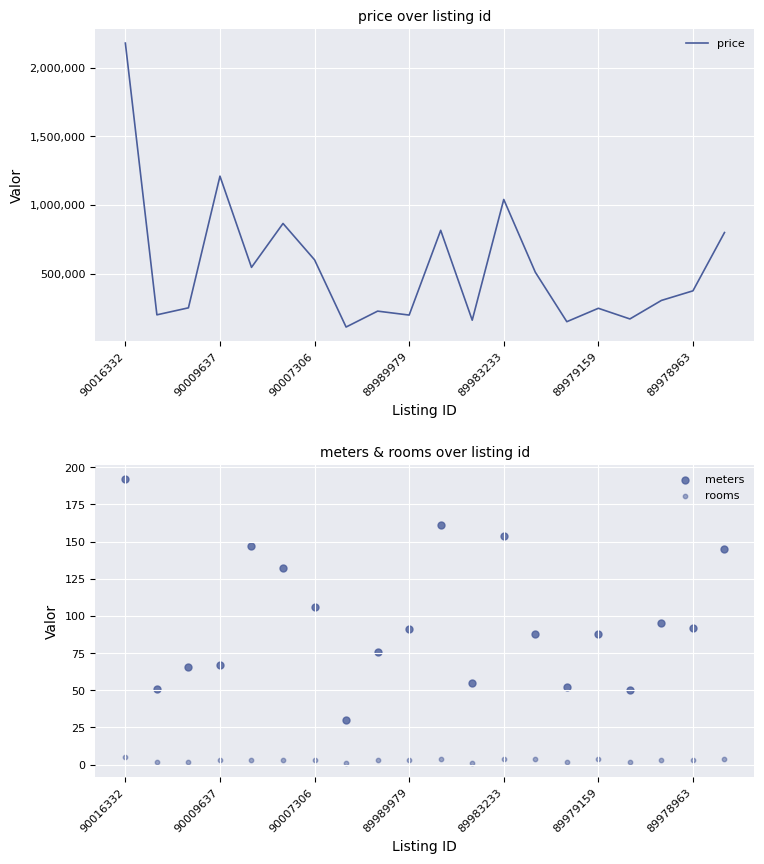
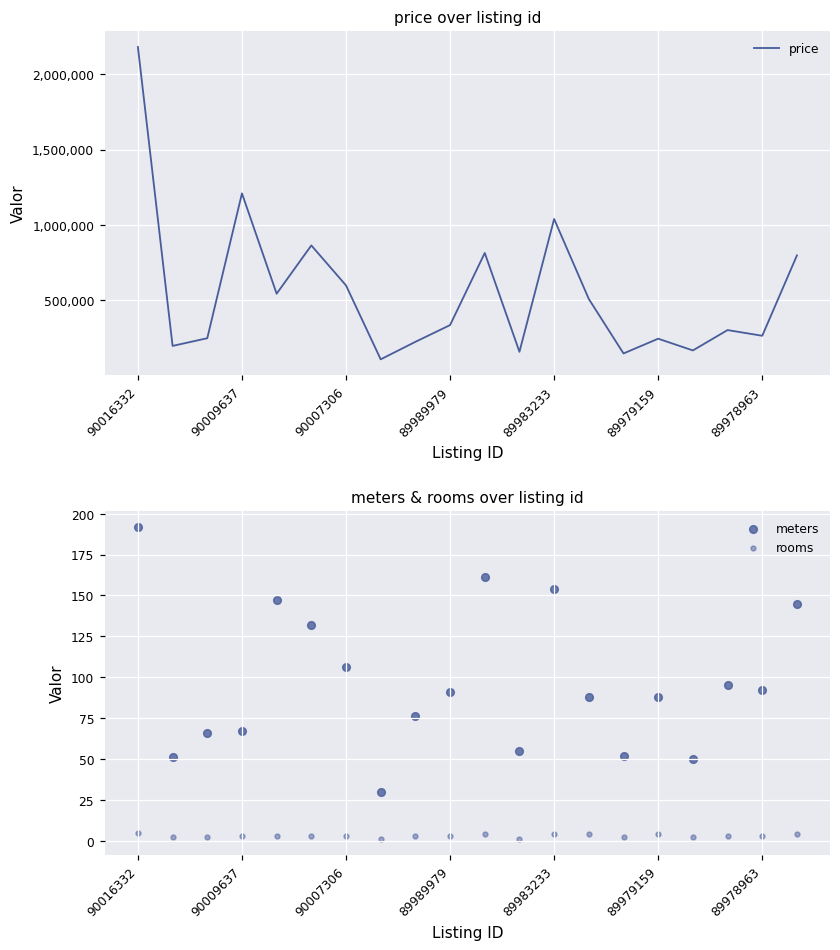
  {
    "price over listing id": {
      "90016332": "2,180,000",
      "90009637": "1,210,000",
      "90007306": "600,000",
-     "89989979": "200,000",
+     "89989979": "340,000",
      "89983233": "1,040,000",
      "89979159": "250,000",
-     "89978963": "370,000"
+     "89978963": "270,000"
    }
  }
